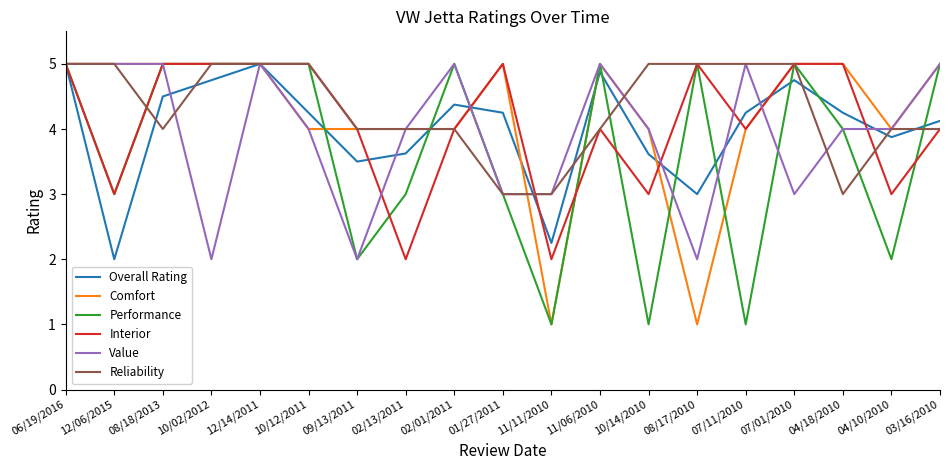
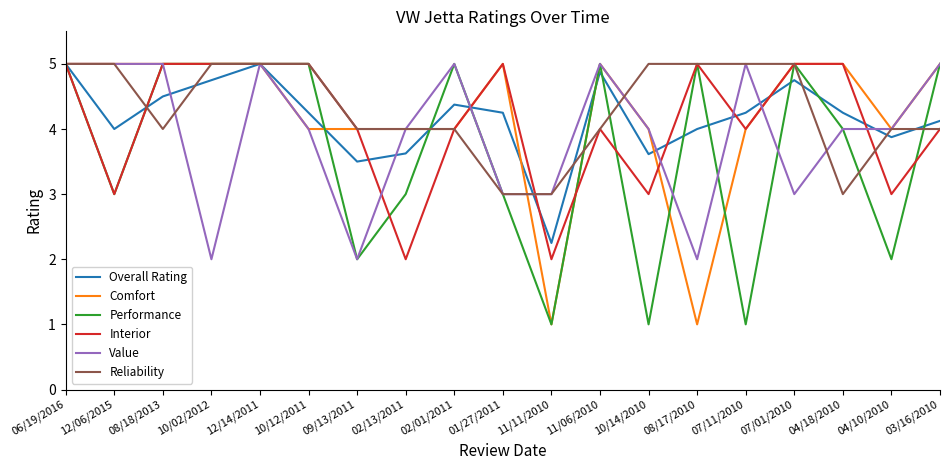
  {
    "Overall Rating": {
-     "12/06/2015": 2,
+     "12/06/2015": 4,
      "08/18/2013": 4.5,
      "10/02/2012": 4.8,
      "10/12/2011": 4.3,
      "09/13/2011": 3.5,
      "02/13/2011": 3.6,
      "02/01/2011": 4.4,
      "01/27/2011": 4.3,
      "11/11/2010": 2.3,
      "11/06/2010": 4.9,
      "10/14/2010": 3.6,
-     "08/17/2010": 3,
+     "08/17/2010": 4,
      "07/11/2010": 4.3,
      "07/01/2010": 4.8,
      "04/18/2010": 4.3,
      "04/10/2010": 3.9,
      "03/16/2010": 4.1
    },
    "Comfort": {
      "08/17/2010": 1
    },
    "Performance": {
      "02/13/2011": 3,
      "10/14/2010": 1,
      "07/11/2010": 1,
      "04/10/2010": 2
    },
    "Interior": {
      "02/13/2011": 2,
      "11/11/2010": 2,
      "10/14/2010": 3,
      "04/10/2010": 3
    },
    "Value": {
      "10/02/2012": 2,
      "08/17/2010": 2,
      "07/01/2010": 3
    },
    "Reliability": {
      "08/18/2013": 4,
      "10/14/2010": 5,
      "04/18/2010": 3
    }
  }
